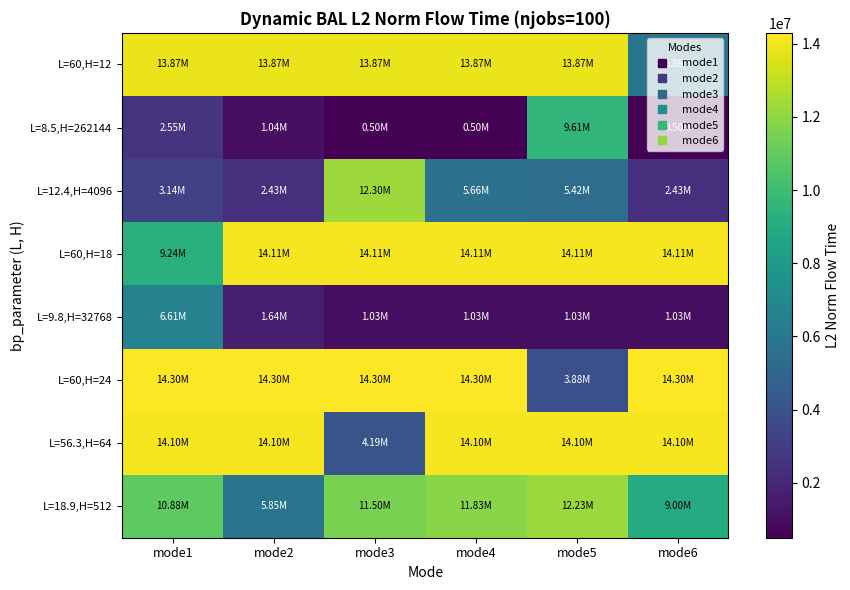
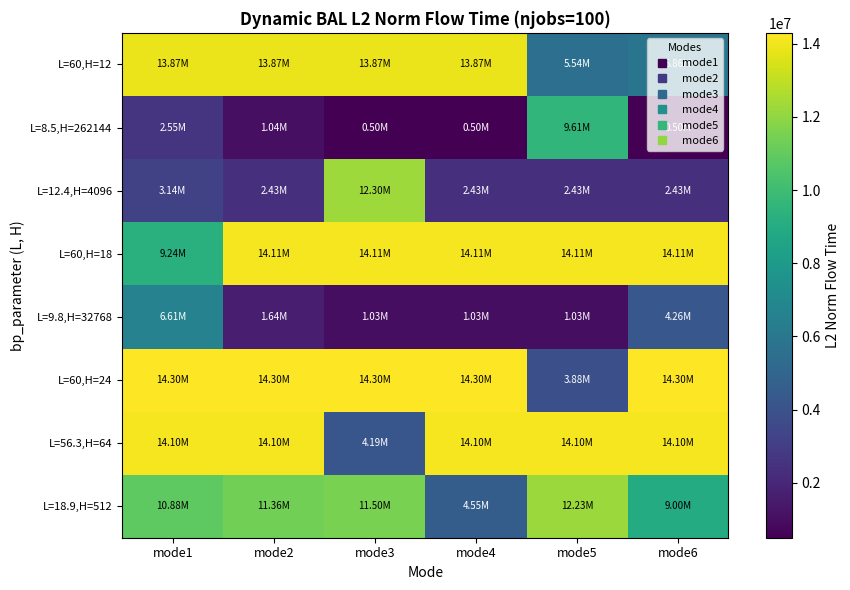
  {
    "L=60,H=12": {
      "mode1": "13.87M",
      "mode2": "13.87M",
      "mode3": "13.87M",
      "mode4": "13.87M",
-     "mode5": "13.87M"
+     "mode5": "5.54M"
    },
    "L=8.5,H=262144": {
      "mode1": "2.55M",
      "mode2": "1.04M",
      "mode3": "0.50M",
      "mode4": "0.50M",
      "mode5": "9.61M"
    },
    "L=12.4,H=4096": {
      "mode1": "3.14M",
      "mode2": "2.43M",
      "mode3": "12.30M",
-     "mode4": "5.66M",
-     "mode5": "5.42M",
+     "mode4": "2.43M",
+     "mode5": "2.43M",
      "mode6": "2.43M"
    },
    "L=60,H=18": {
      "mode1": "9.24M",
      "mode2": "14.11M",
      "mode3": "14.11M",
      "mode4": "14.11M",
      "mode5": "14.11M",
      "mode6": "14.11M"
    },
    "L=9.8,H=32768": {
      "mode1": "6.61M",
      "mode2": "1.64M",
      "mode3": "1.03M",
      "mode4": "1.03M",
      "mode5": "1.03M",
-     "mode6": "1.03M"
+     "mode6": "4.26M"
    },
    "L=60,H=24": {
      "mode1": "14.30M",
      "mode2": "14.30M",
      "mode3": "14.30M",
      "mode4": "14.30M",
      "mode5": "3.88M",
      "mode6": "14.30M"
    },
    "L=56.3,H=64": {
      "mode1": "14.10M",
      "mode2": "14.10M",
      "mode3": "4.19M",
      "mode4": "14.10M",
      "mode5": "14.10M",
      "mode6": "14.10M"
    },
    "L=18.9,H=512": {
      "mode1": "10.88M",
-     "mode2": "5.85M",
+     "mode2": "11.36M",
      "mode3": "11.50M",
-     "mode4": "11.83M",
+     "mode4": "4.55M",
      "mode5": "12.23M",
      "mode6": "9.00M"
    }
  }
